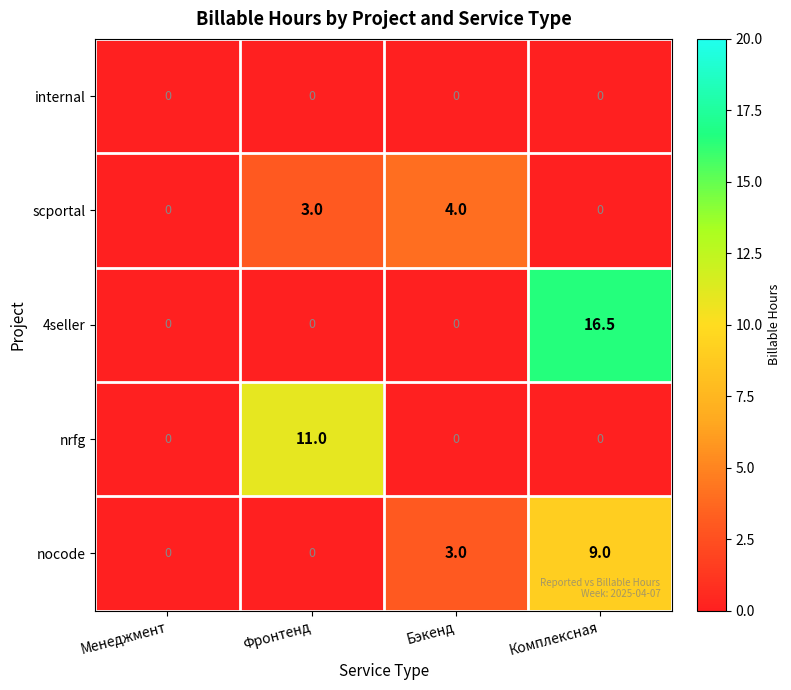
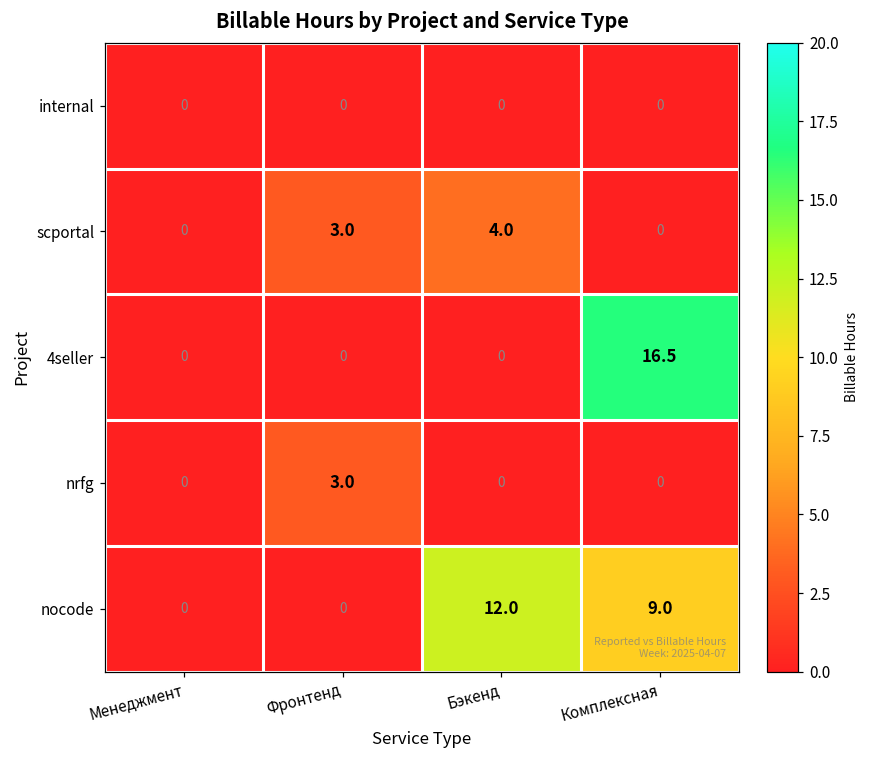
  {
    "internal": {
      "Менеджмент": 0,
      "Фронтенд": 0,
      "Бэкенд": 0,
      "Комплексная": 0
    },
    "scportal": {
      "Менеджмент": 0,
      "Фронтенд": 3.0,
      "Бэкенд": 4.0,
      "Комплексная": 0
    },
    "4seller": {
      "Менеджмент": 0,
      "Фронтенд": 0,
      "Бэкенд": 0,
      "Комплексная": 16.5
    },
    "nrfg": {
      "Менеджмент": 0,
-     "Фронтенд": 11.0,
+     "Фронтенд": 3.0,
      "Бэкенд": 0,
      "Комплексная": 0
    },
    "nocode": {
      "Менеджмент": 0,
      "Фронтенд": 0,
-     "Бэкенд": 3.0
+     "Бэкенд": 12.0
    }
  }
